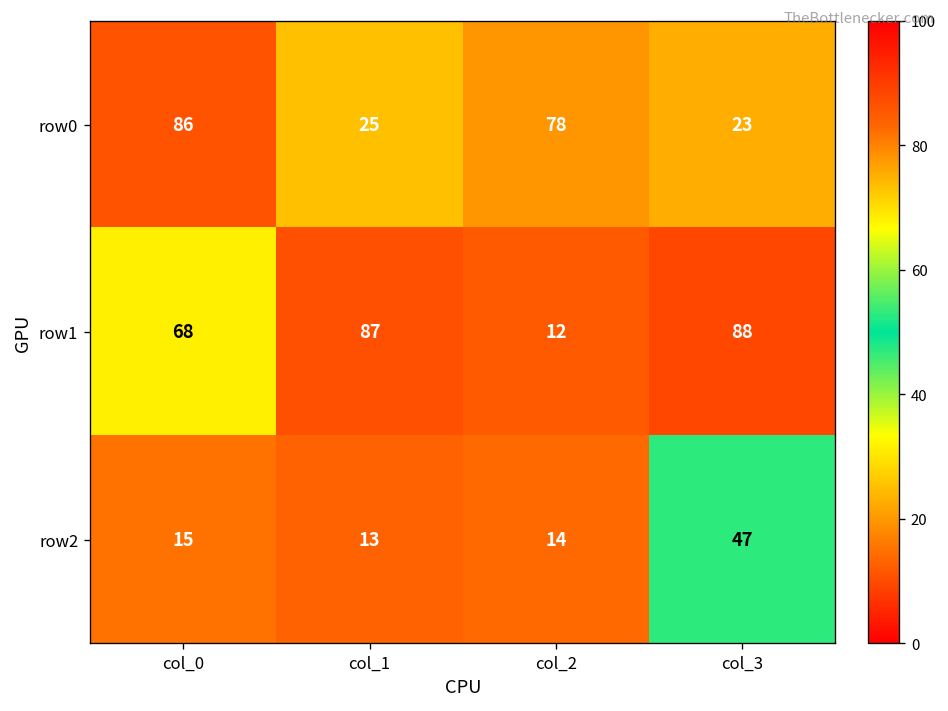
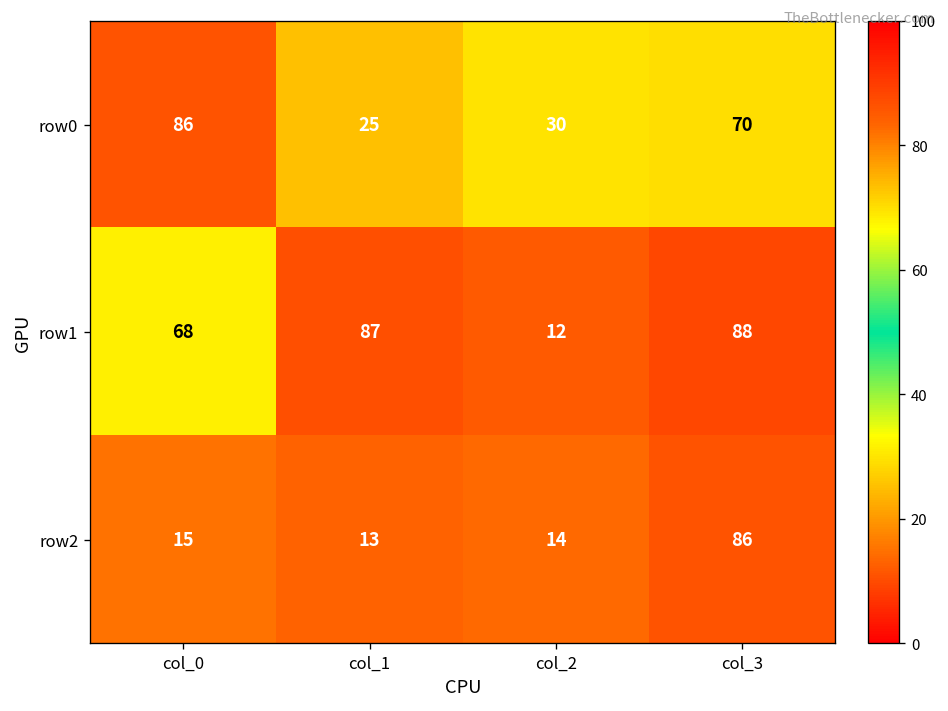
  {
    "row0": {
      "col_0": 86,
      "col_1": 25,
-     "col_2": 78,
-     "col_3": 23
+     "col_2": 30,
+     "col_3": 70
    },
    "row1": {
      "col_0": 68,
      "col_1": 87,
      "col_2": 12,
      "col_3": 88
    },
    "row2": {
      "col_0": 15,
      "col_1": 13,
      "col_2": 14,
-     "col_3": 47
+     "col_3": 86
    }
  }
